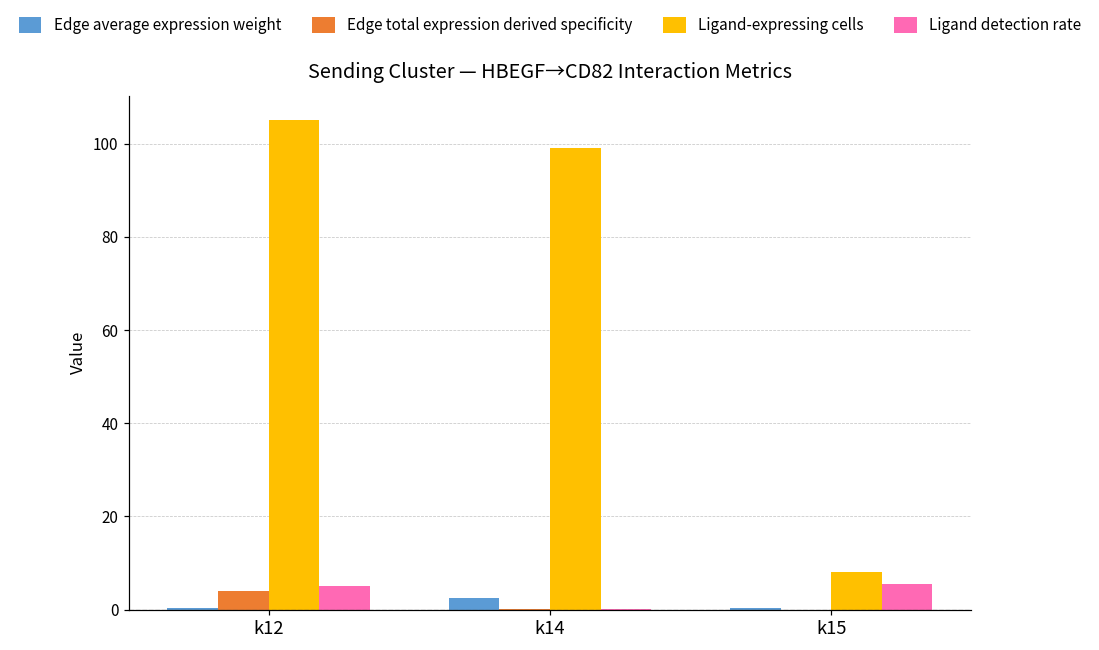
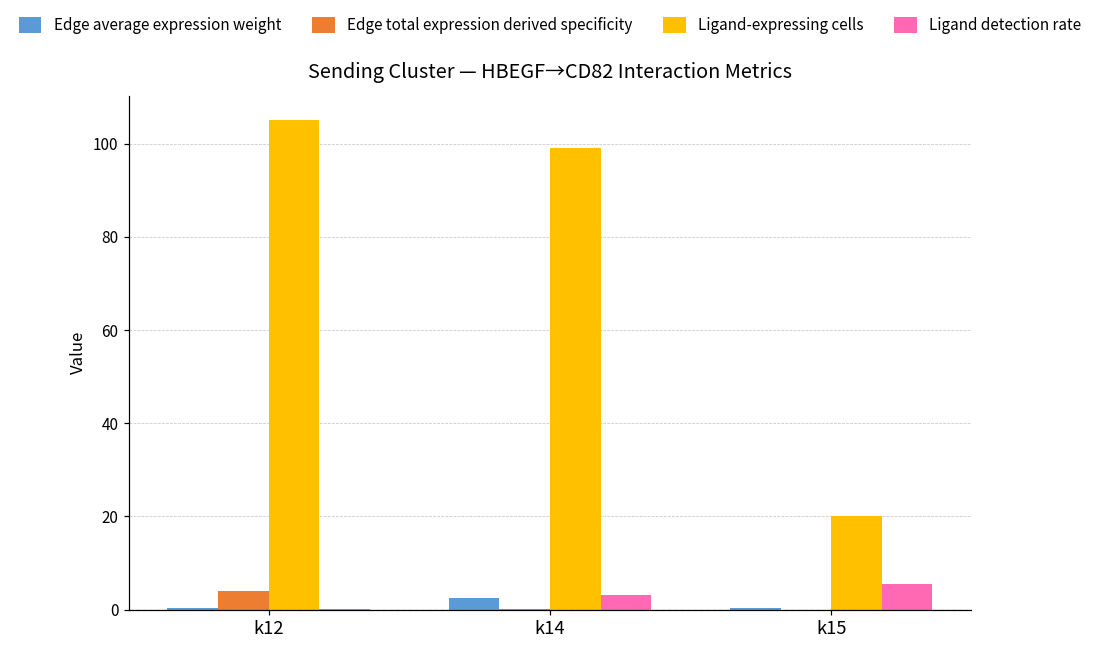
  {
    "Edge average expression weight": {
      "k14": 2
    },
    "Edge total expression derived specificity": {
      "k12": 4
    },
    "Ligand-expressing cells": {
      "k12": 105,
      "k14": 99,
-     "k15": 8
+     "k15": 20
    },
    "Ligand detection rate": {
-     "k12": 5,
-     "k14": 0,
+     "k12": 0,
+     "k14": 3,
      "k15": 6
    }
  }
